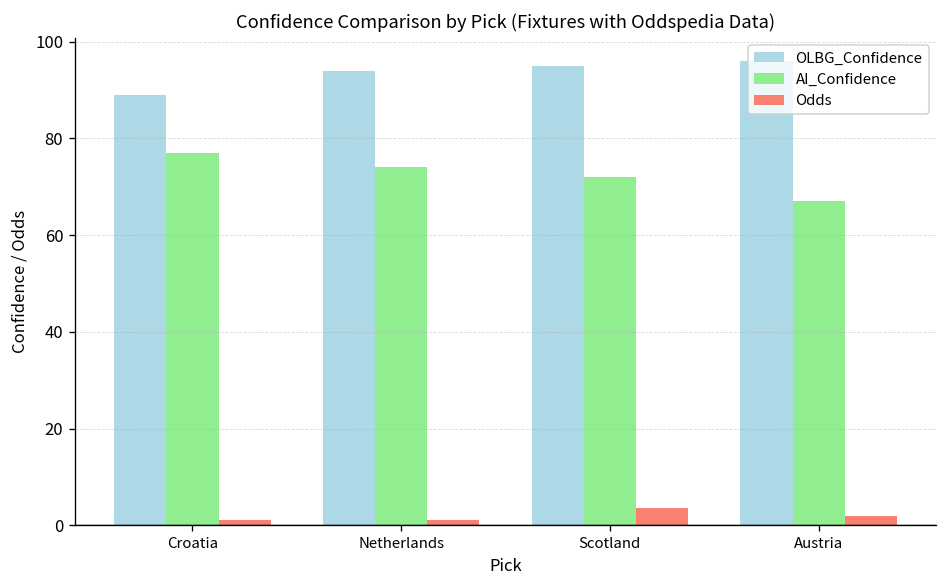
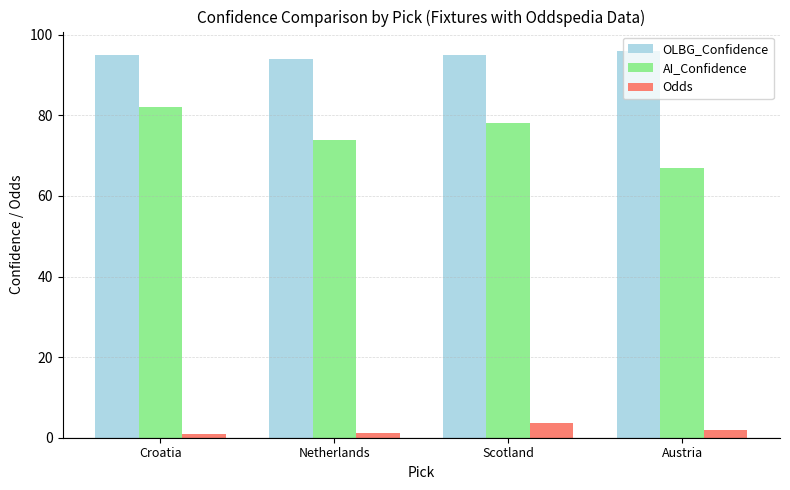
  {
    "OLBG_Confidence": {
-     "Croatia": 89,
+     "Croatia": 95,
      "Netherlands": 94,
      "Scotland": 95
    },
    "AI_Confidence": {
-     "Croatia": 77,
+     "Croatia": 82,
      "Netherlands": 74,
-     "Scotland": 72,
+     "Scotland": 78,
      "Austria": 67
    },
    "Odds": {
      "Croatia": 1,
      "Netherlands": 1,
      "Scotland": 4,
      "Austria": 2
    }
  }
